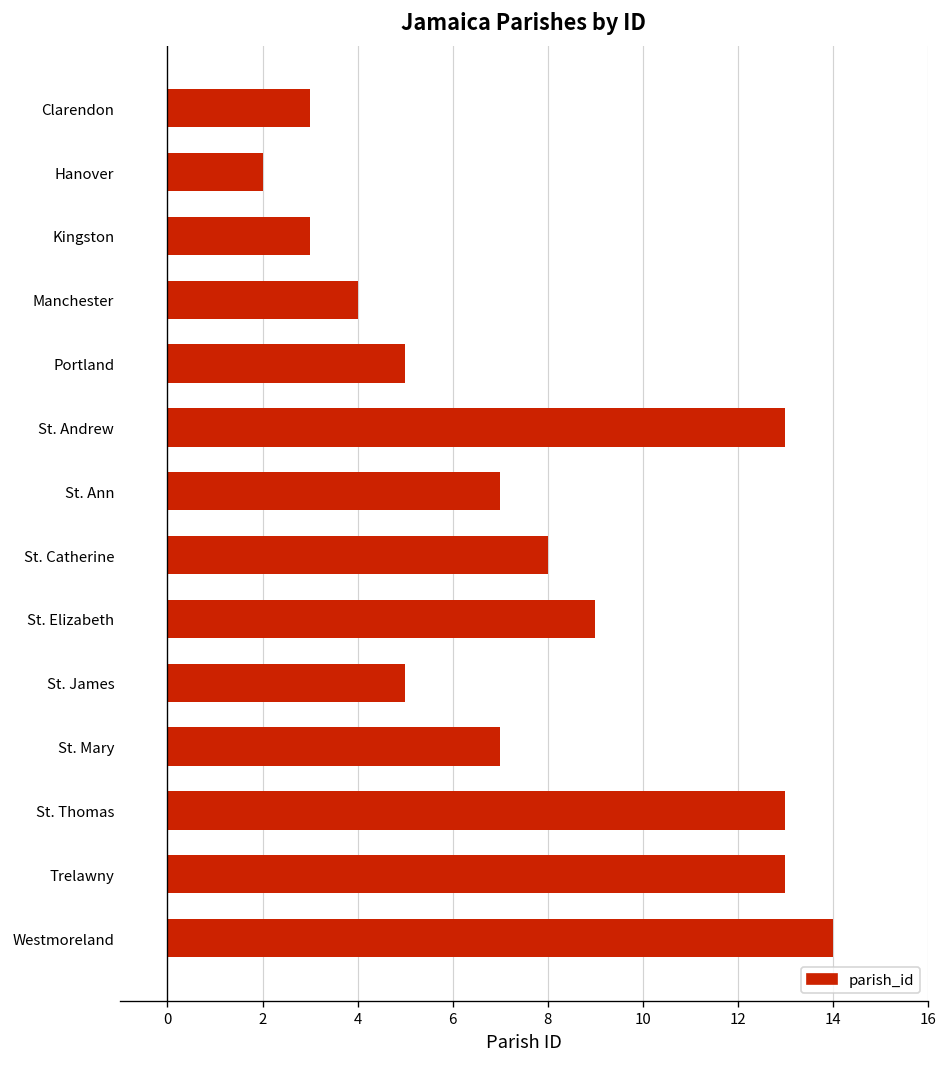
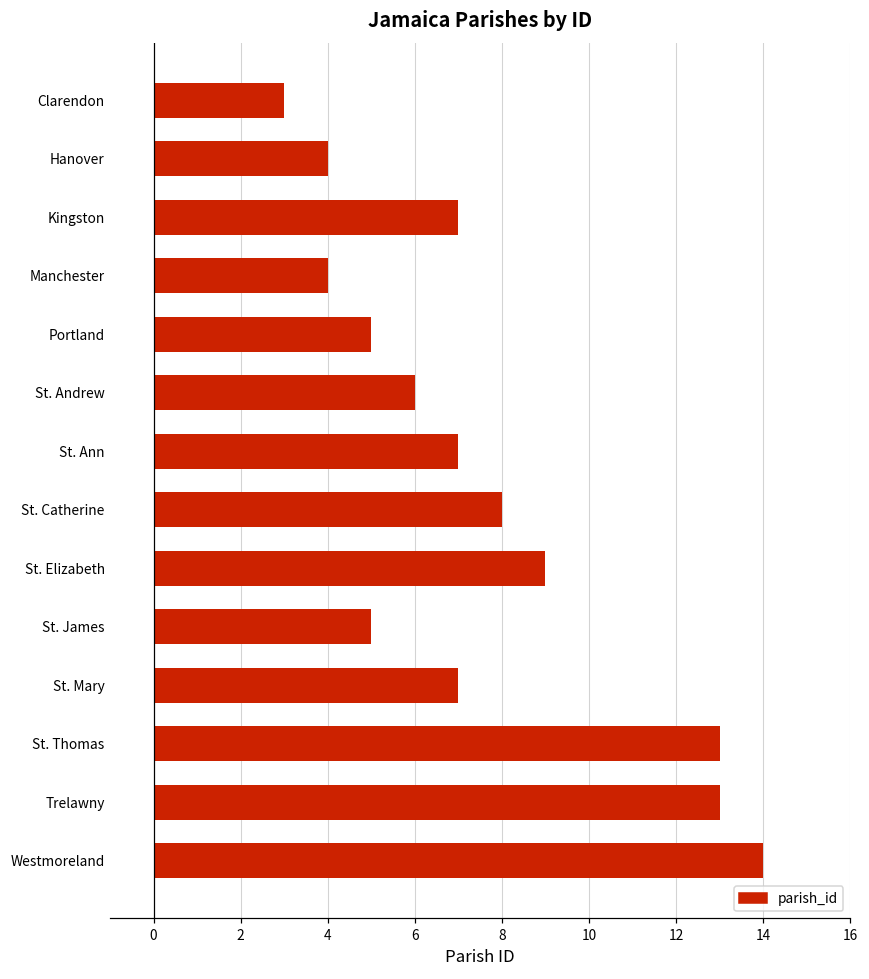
  {
    "Clarendon": 3,
-   "Hanover": 2,
-   "Kingston": 3,
+   "Hanover": 4,
+   "Kingston": 7,
    "Manchester": 4,
    "Portland": 5,
-   "St. Andrew": 13,
+   "St. Andrew": 6,
    "St. Ann": 7,
    "St. Catherine": 8,
    "St. Elizabeth": 9,
    "St. James": 5,
    "St. Mary": 7,
    "St. Thomas": 13,
    "Trelawny": 13,
    "Westmoreland": 14
  }
